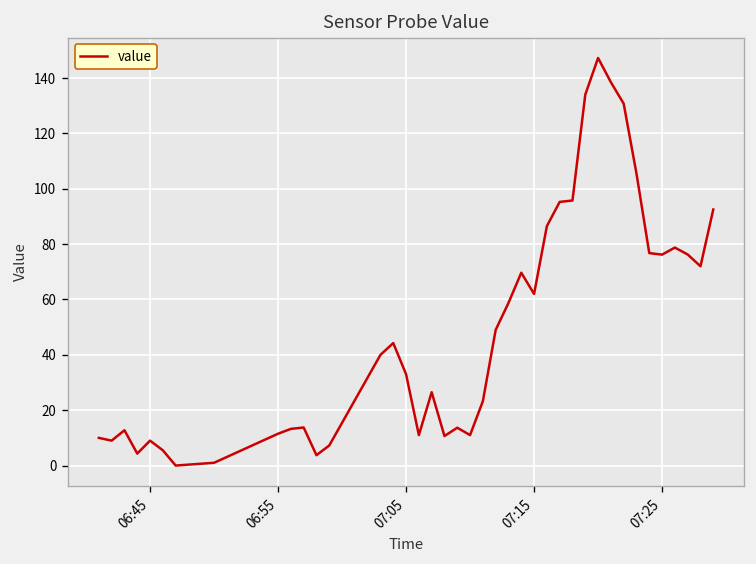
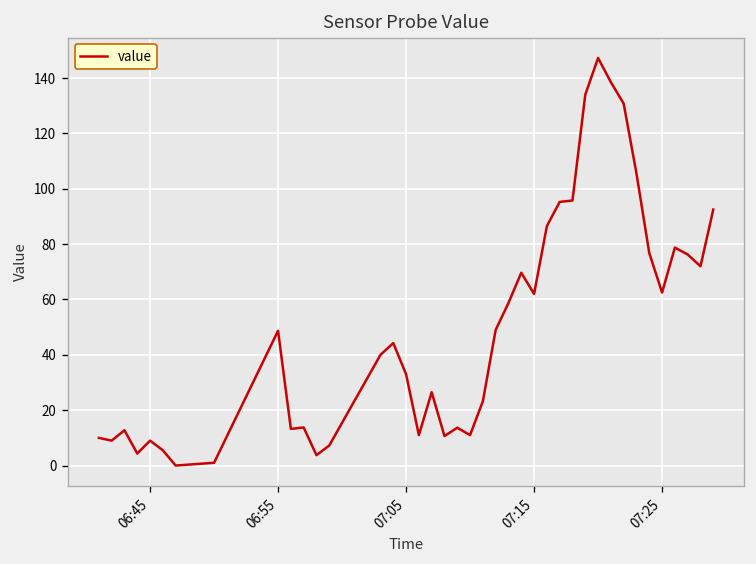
  {
    "06:45": 9,
-   "06:55": 12,
+   "06:55": 49,
    "07:05": 33,
    "07:15": 62,
-   "07:25": 76
+   "07:25": 63
  }
